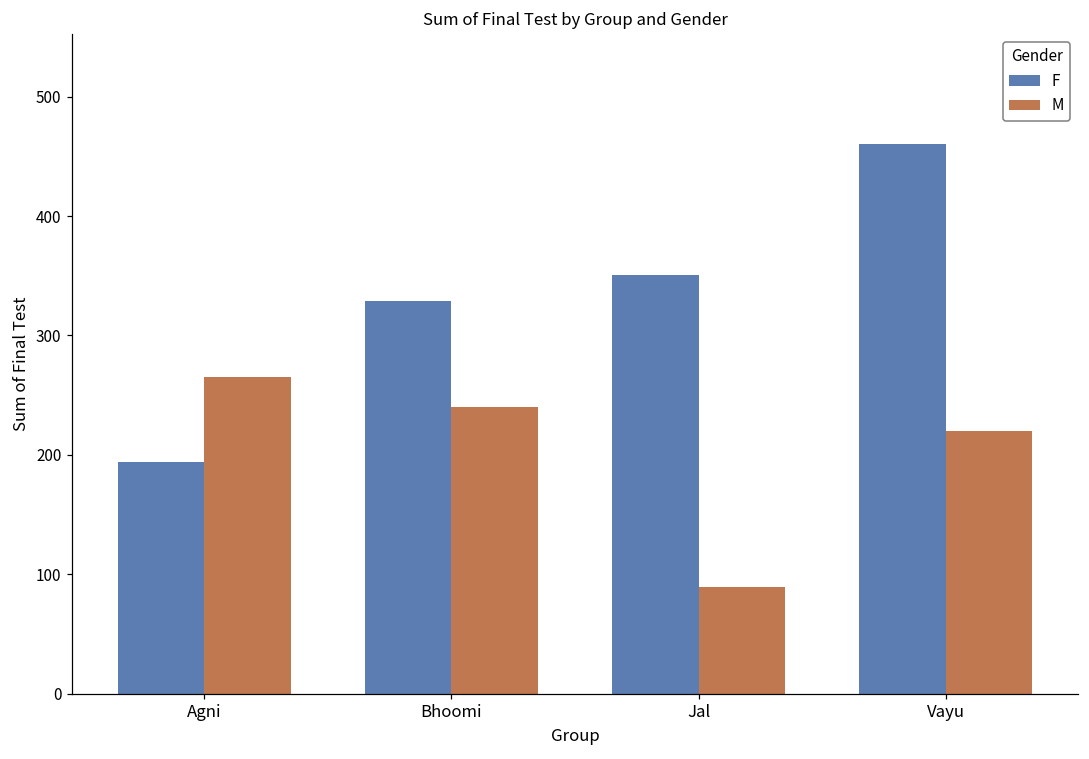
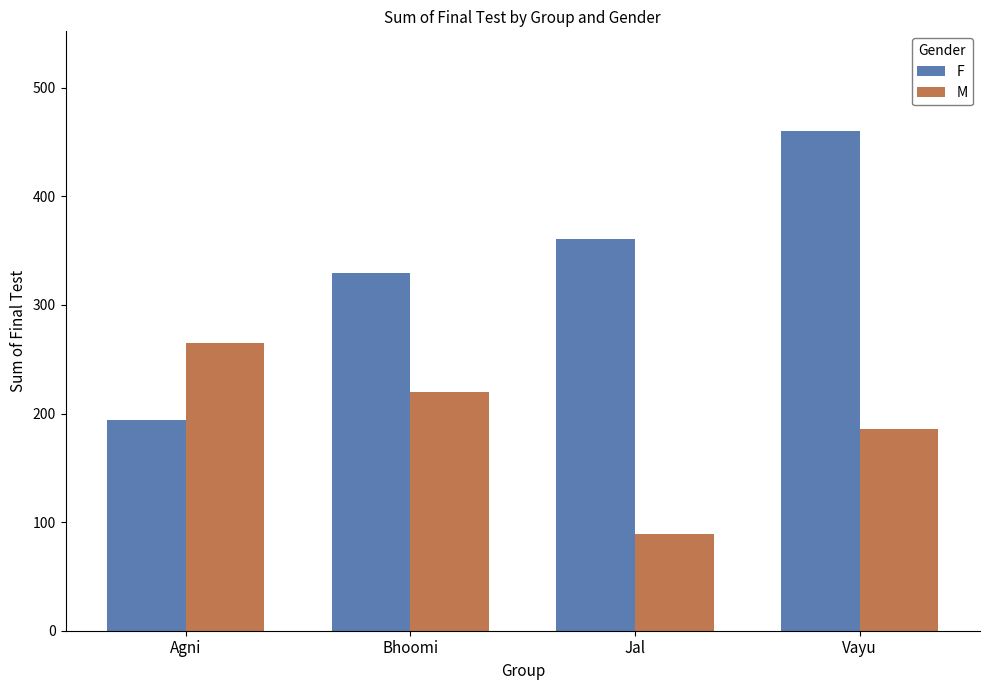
  {
    "F": {
      "Agni": 194,
      "Bhoomi": 329,
-     "Jal": 351,
+     "Jal": 361,
      "Vayu": 460
    },
    "M": {
      "Agni": 265,
-     "Bhoomi": 240,
+     "Bhoomi": 220,
      "Jal": 89,
-     "Vayu": 220
+     "Vayu": 186
    }
  }
